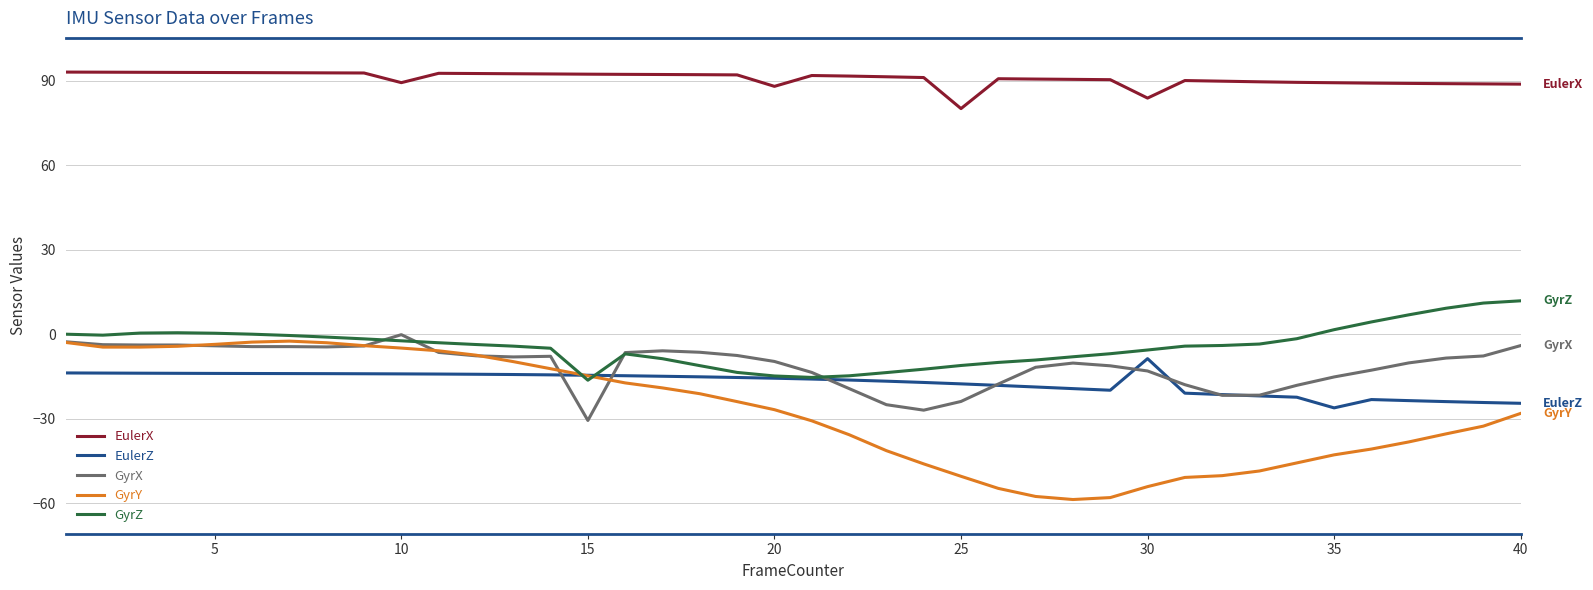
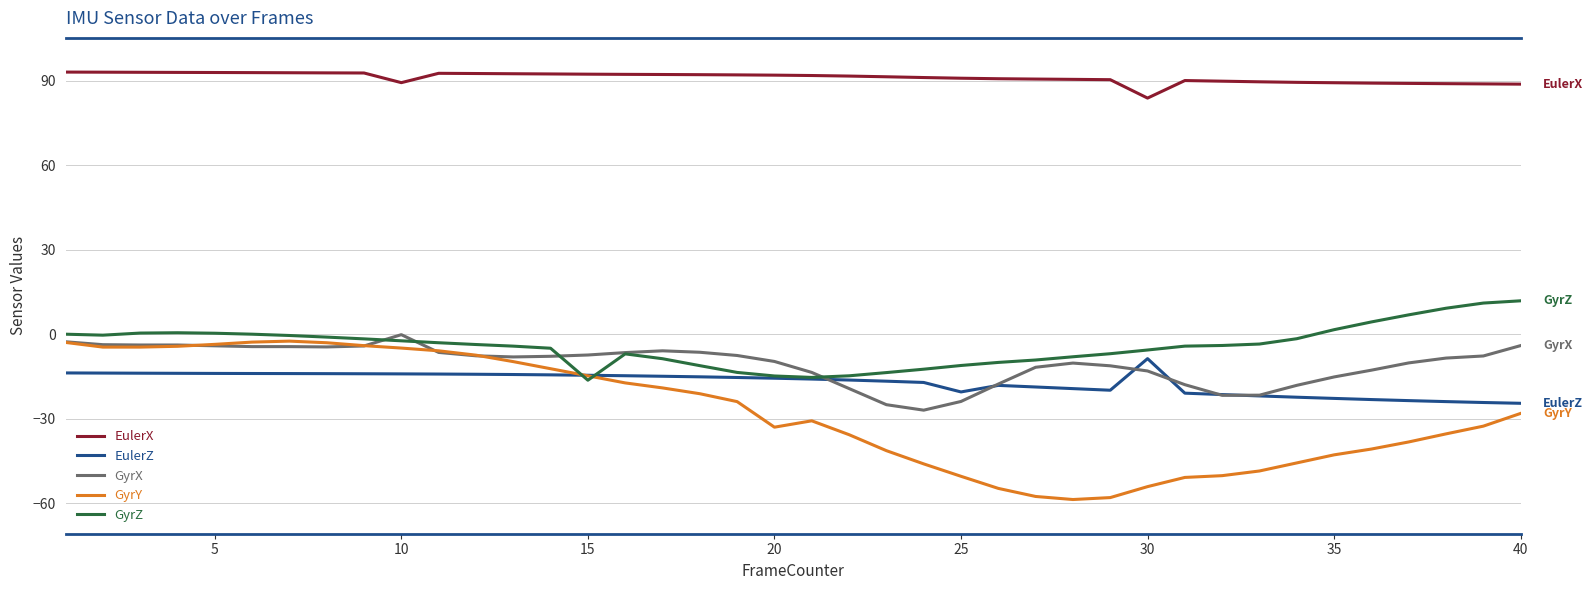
  {
    "EulerX": {
      "5": 93,
      "10": 89,
      "15": 92,
-     "20": 88,
-     "25": 80,
+     "20": 92,
+     "25": 91,
      "30": 84,
      "35": 89,
      "40": 89
    },
    "EulerZ": {
      "5": -14,
      "10": -14,
-     "25": -18,
+     "25": -20,
      "30": -9,
-     "35": -26,
+     "35": -23,
      "40": -24
    },
    "GyrX": {
      "10": 0,
-     "15": -31,
+     "15": -7,
      "20": -10,
      "25": -24,
      "30": -13,
      "35": -15,
      "40": -4
    },
    "GyrY": {
      "10": -5,
-     "20": -27,
+     "20": -33,
      "25": -50,
      "30": -54,
      "35": -43,
      "40": -28
    },
    "GyrZ": {
      "5": 0,
      "10": -2,
      "15": -16,
      "25": -11,
      "30": -6,
      "35": 2,
      "40": 12
    }
  }
